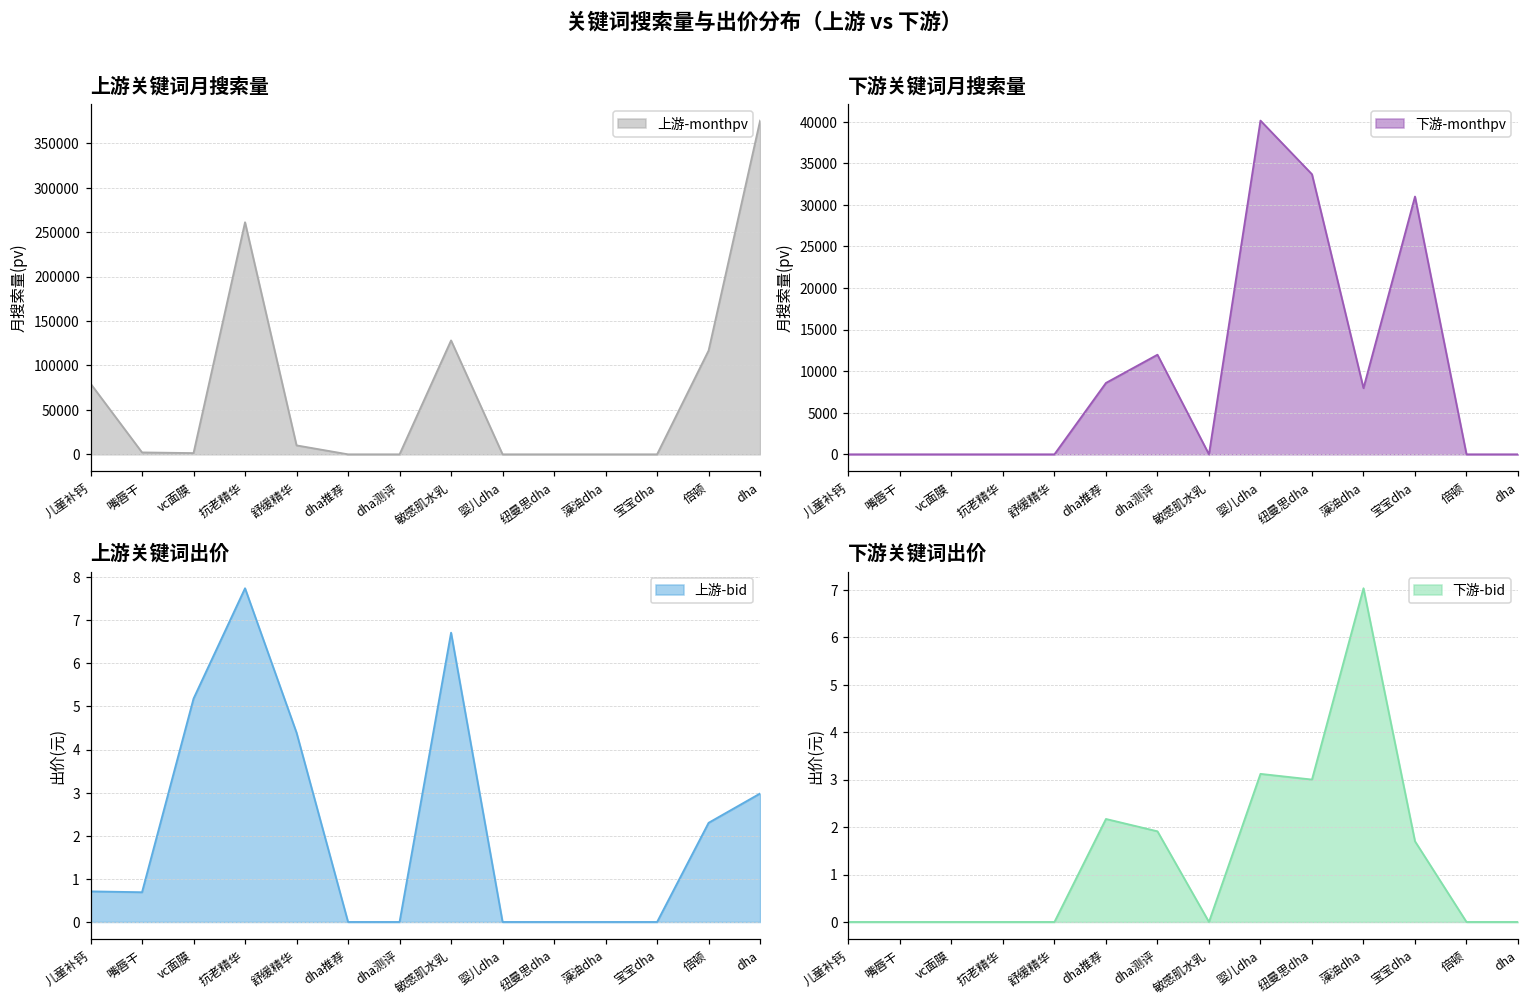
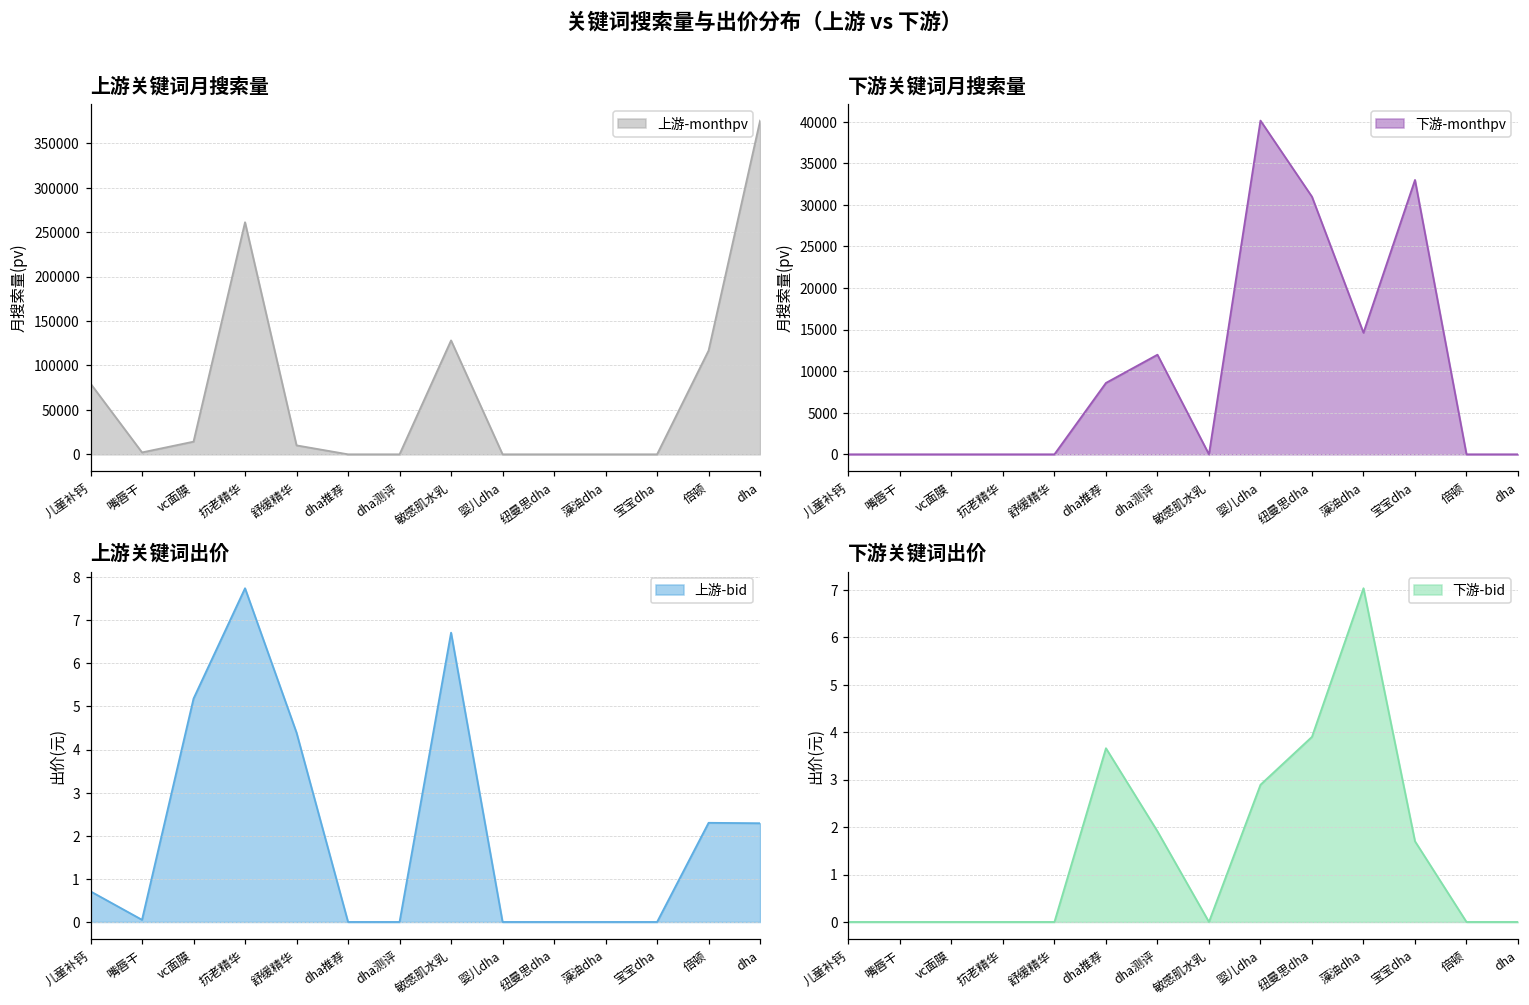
  {
    "上游关键词月搜索量": {
      "儿童补钙": 80000,
      "嘴唇干": 0,
-     "vc面膜": 0,
+     "vc面膜": 10000,
      "抗老精华": 260000,
      "舒缓精华": 10000,
      "dha推荐": 0,
      "dha测评": 0,
      "敏感肌水乳": 130000,
      "婴儿dha": 0,
      "纽曼思dha": 0,
      "藻油dha": 0,
      "宝宝dha": 0,
      "倍顿": 120000,
      "dha": 380000
    },
    "下游关键词月搜索量": {
      "儿童补钙": 0,
      "嘴唇干": 0,
      "vc面膜": 0,
      "抗老精华": 0,
      "舒缓精华": 0,
      "dha推荐": 9000,
      "dha测评": 12000,
      "敏感肌水乳": 0,
      "婴儿dha": 40000,
-     "纽曼思dha": 34000,
-     "藻油dha": 8000,
-     "宝宝dha": 31000,
+     "纽曼思dha": 31000,
+     "藻油dha": 15000,
+     "宝宝dha": 33000,
      "倍顿": 0,
      "dha": 0
    },
    "上游关键词出价": {
      "儿童补钙": 0.7,
-     "嘴唇干": 0.7,
+     "嘴唇干": 0.1,
      "vc面膜": 5.2,
      "抗老精华": 7.7,
      "舒缓精华": 4.4,
      "dha推荐": 0.0,
      "dha测评": 0.0,
      "敏感肌水乳": 6.7,
      "婴儿dha": 0.0,
      "纽曼思dha": 0.0,
      "藻油dha": 0.0,
      "宝宝dha": 0.0,
      "倍顿": 2.3,
-     "dha": 3.0
+     "dha": 2.3
    },
    "下游关键词出价": {
      "儿童补钙": 0.0,
      "嘴唇干": 0.0,
      "vc面膜": 0.0,
      "抗老精华": 0.0,
      "舒缓精华": 0.0,
-     "dha推荐": 2.2,
+     "dha推荐": 3.7,
      "dha测评": 1.9,
      "敏感肌水乳": 0.0,
-     "婴儿dha": 3.1,
-     "纽曼思dha": 3.0,
+     "婴儿dha": 2.9,
+     "纽曼思dha": 3.9,
      "藻油dha": 7.0,
      "宝宝dha": 1.7,
      "倍顿": 0.0,
      "dha": 0.0
    }
  }
